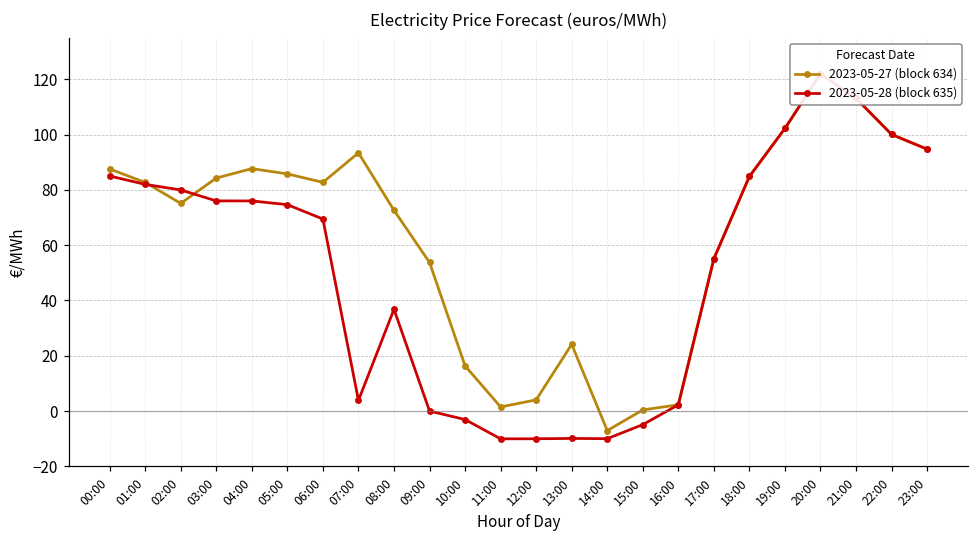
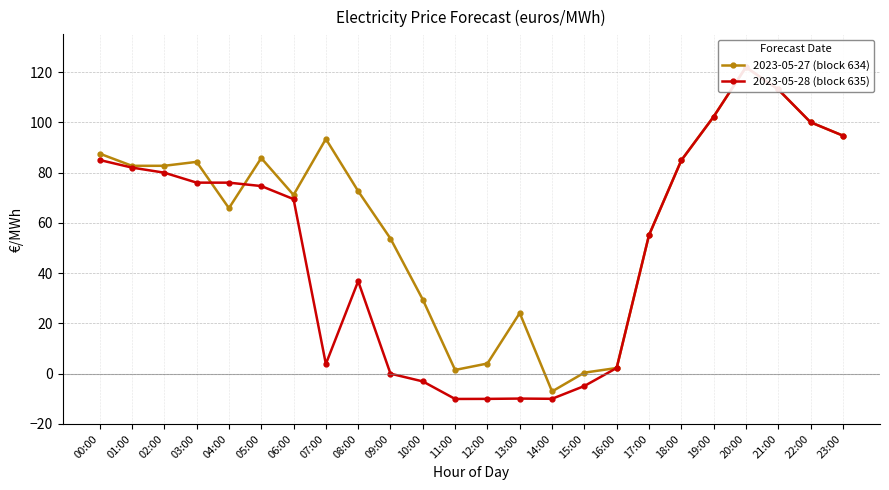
  {
    "2023-05-27 (block 634)": {
      "00:00": 88,
-     "02:00": 75,
+     "02:00": 83,
      "03:00": 84,
-     "04:00": 88,
+     "04:00": 66,
      "05:00": 86,
-     "06:00": 83,
+     "06:00": 71,
      "07:00": 93,
      "08:00": 73,
      "09:00": 54,
-     "10:00": 16,
+     "10:00": 29,
      "11:00": 1,
      "12:00": 4,
      "13:00": 24,
      "14:00": -7,
      "15:00": 0
    },
    "2023-05-28 (block 635)": {
      "00:00": 85,
      "02:00": 80,
      "03:00": 76,
      "04:00": 76,
      "05:00": 75,
      "06:00": 69,
      "07:00": 4,
      "08:00": 37,
      "09:00": 0,
      "10:00": -3,
      "11:00": -10,
      "12:00": -10,
      "13:00": -10,
      "14:00": -10,
      "15:00": -5
    }
  }
